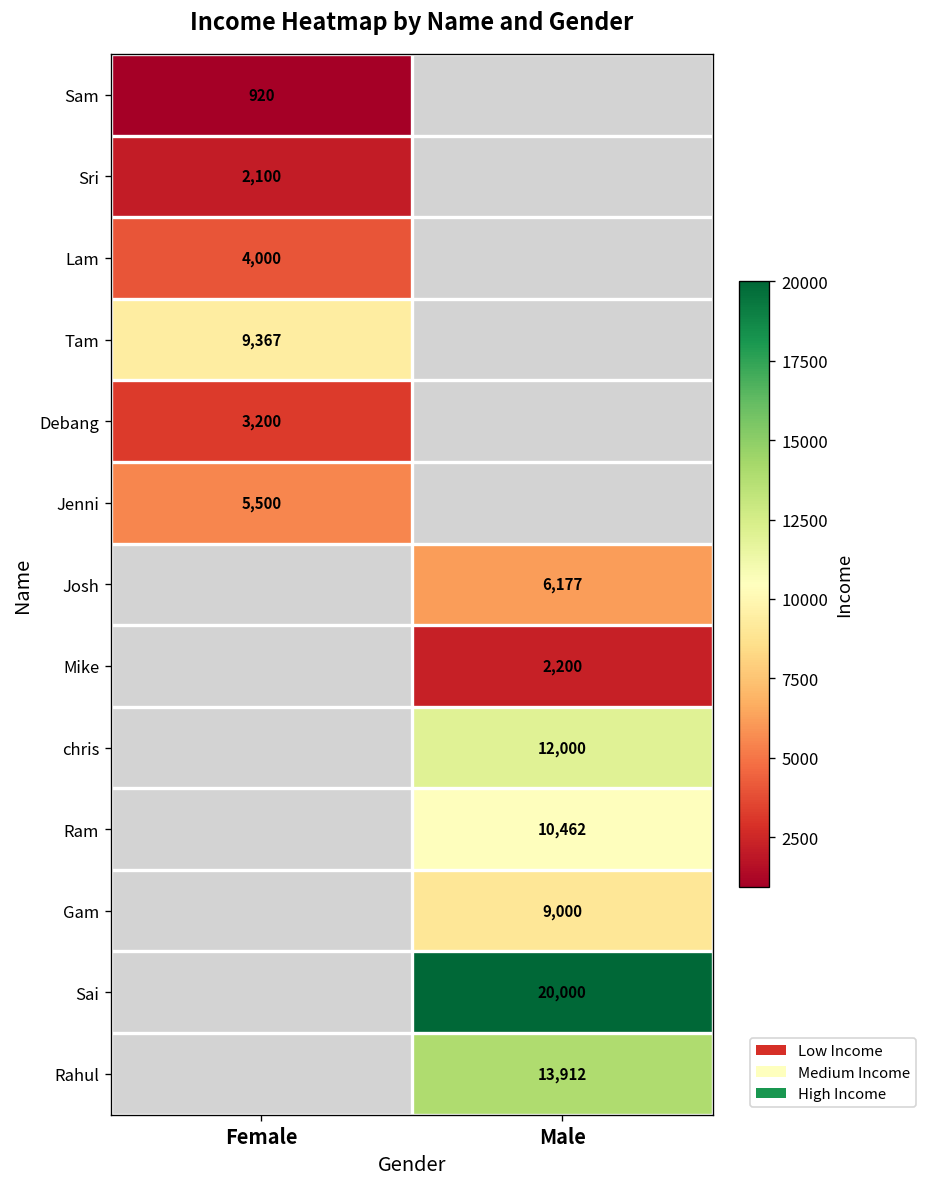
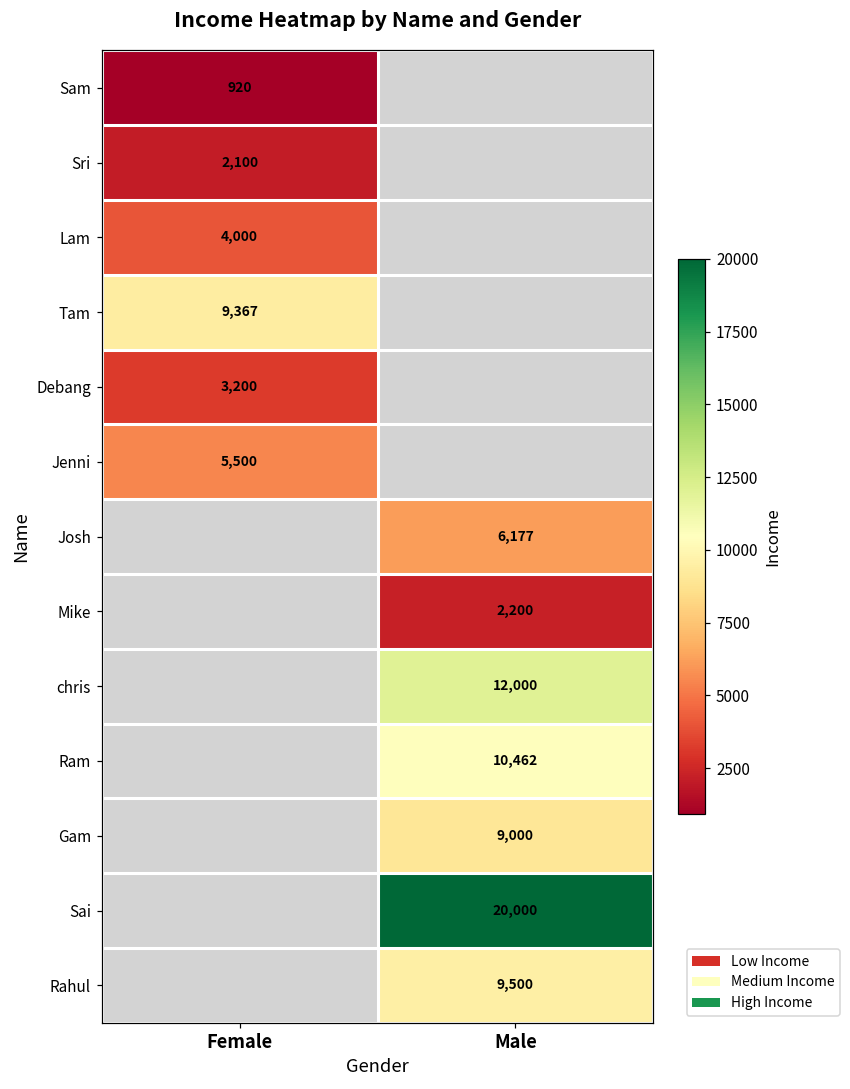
  {
    "Sam": {
      "Female": "920"
    },
    "Sri": {
      "Female": "2,100"
    },
    "Lam": {
      "Female": "4,000"
    },
    "Tam": {
      "Female": "9,367"
    },
    "Debang": {
      "Female": "3,200"
    },
    "Jenni": {
      "Female": "5,500"
    },
    "Josh": {
      "Male": "6,177"
    },
    "Mike": {
      "Male": "2,200"
    },
    "chris": {
      "Male": "12,000"
    },
    "Ram": {
      "Male": "10,462"
    },
    "Gam": {
      "Male": "9,000"
    },
    "Sai": {
      "Male": "20,000"
    },
    "Rahul": {
-     "Male": "13,912"
+     "Male": "9,500"
    }
  }
